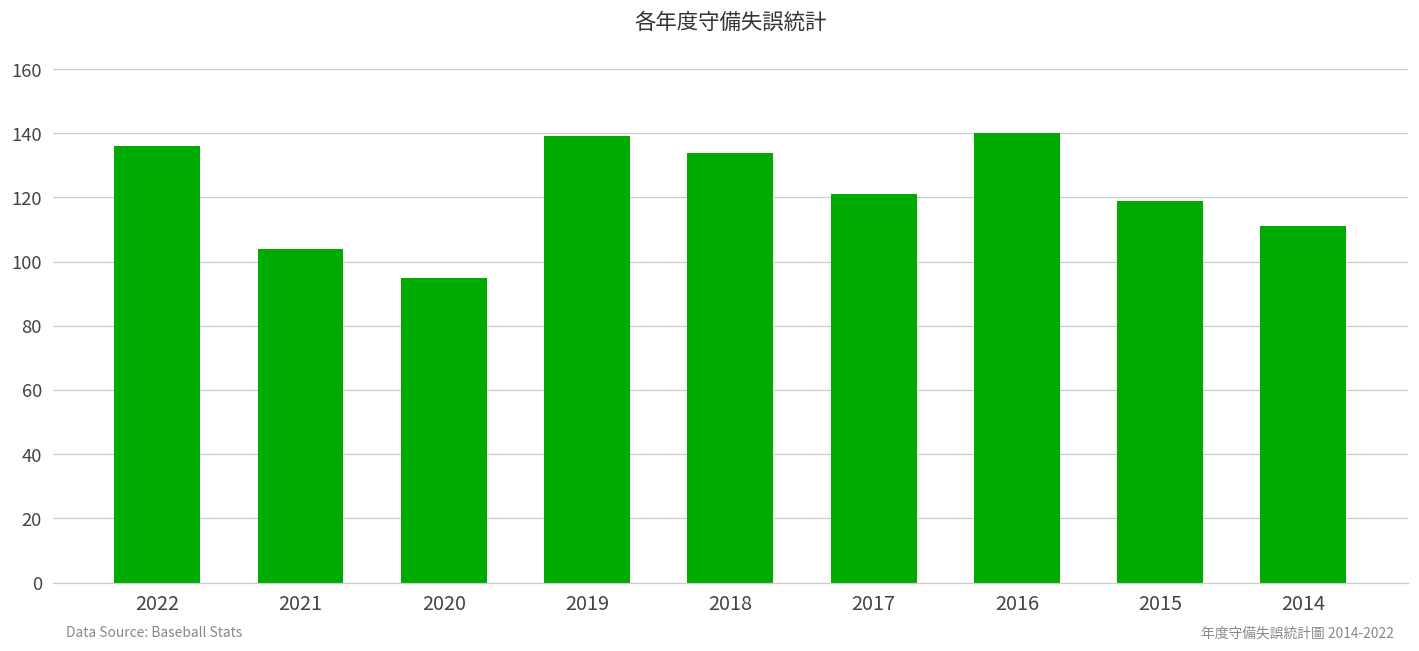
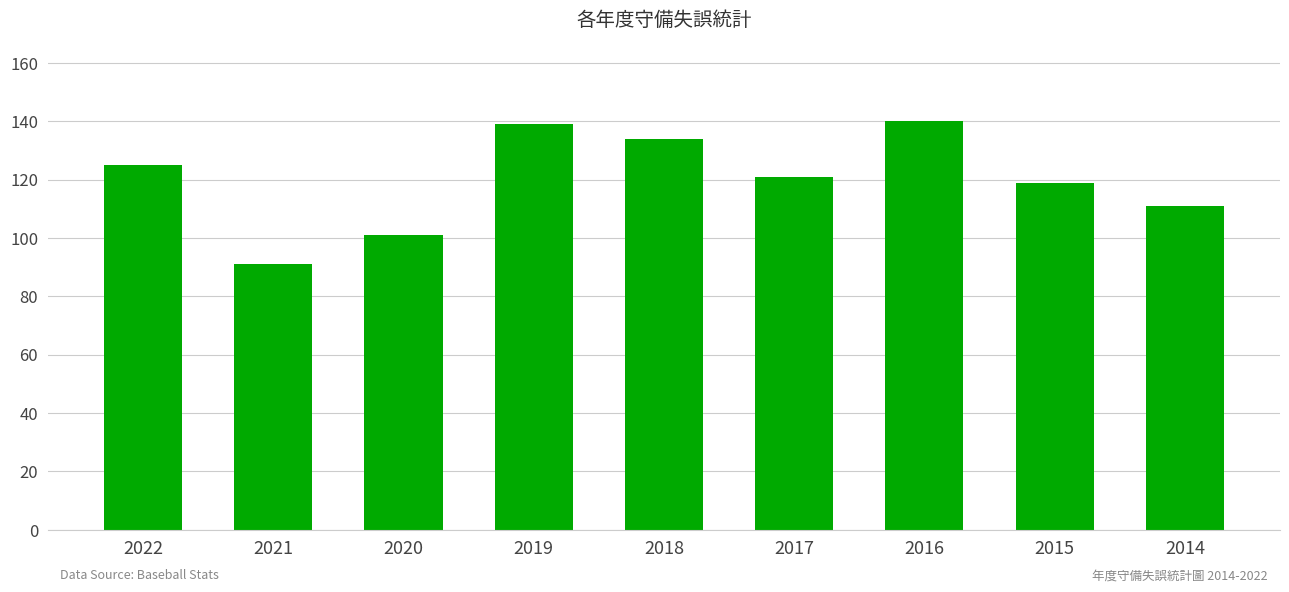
  {
-   "2022": 136,
-   "2021": 104,
-   "2020": 95,
+   "2022": 125,
+   "2021": 91,
+   "2020": 101,
    "2019": 139,
    "2018": 134,
    "2017": 121,
    "2016": 140,
    "2015": 119,
    "2014": 111
  }
